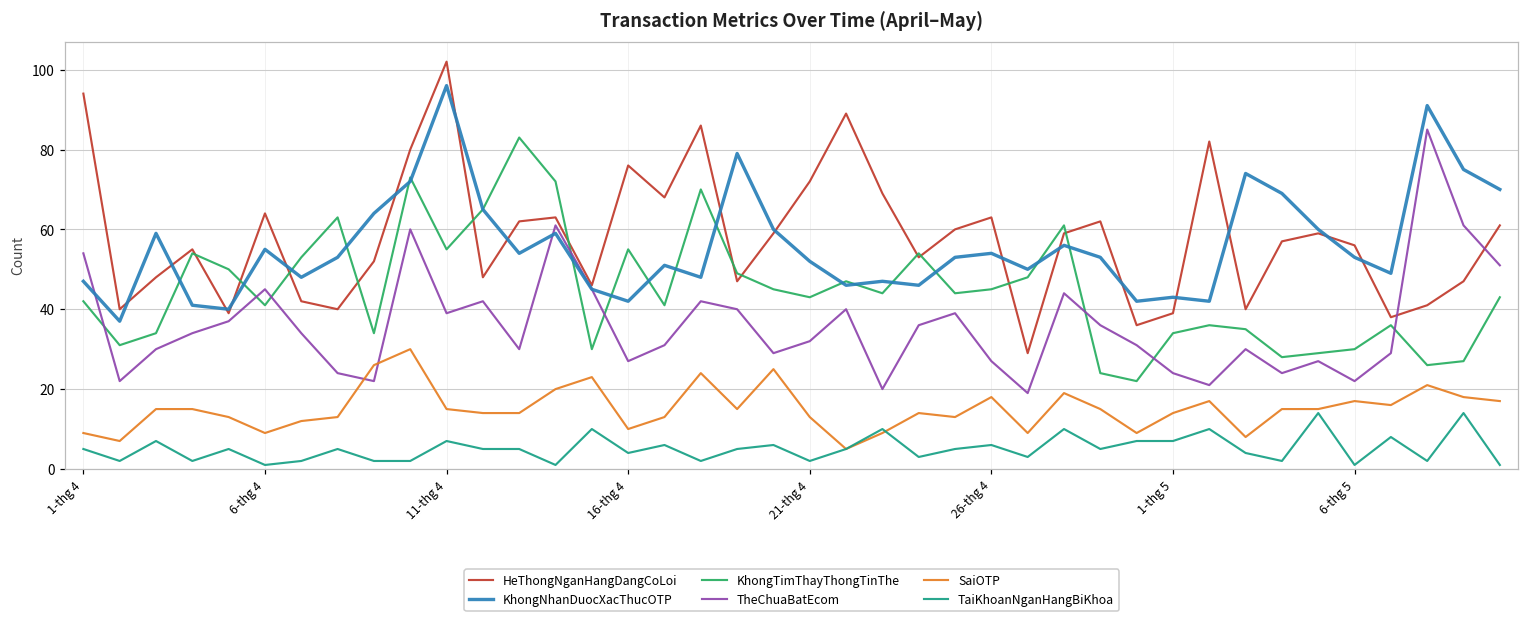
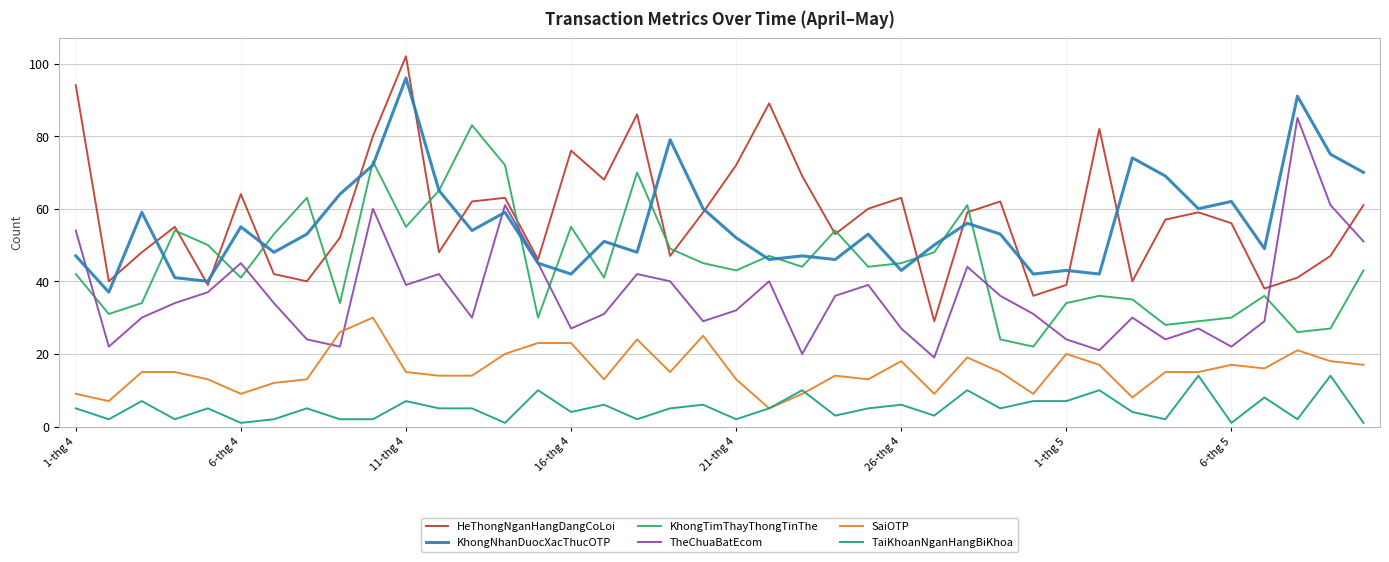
  {
    "HeThongNganHangDangCoLoi": {
      "1-thg 4": 94,
      "6-thg 4": 64,
      "11-thg 4": 102,
      "16-thg 4": 76,
      "21-thg 4": 72,
      "26-thg 4": 63,
      "1-thg 5": 39,
      "6-thg 5": 56
    },
    "KhongNhanDuocXacThucOTP": {
      "1-thg 4": 47,
      "6-thg 4": 55,
      "11-thg 4": 96,
      "16-thg 4": 42,
      "21-thg 4": 52,
-     "26-thg 4": 54,
+     "26-thg 4": 43,
      "1-thg 5": 43,
-     "6-thg 5": 53
+     "6-thg 5": 62
    },
    "TheChuaBatEcom": {
      "1-thg 4": 54,
      "6-thg 4": 45,
      "11-thg 4": 39,
      "16-thg 4": 27,
      "21-thg 4": 32,
      "26-thg 4": 27,
      "1-thg 5": 24,
      "6-thg 5": 22
    },
    "SaiOTP": {
      "1-thg 4": 9,
      "6-thg 4": 9,
      "11-thg 4": 15,
-     "16-thg 4": 10,
+     "16-thg 4": 23,
      "21-thg 4": 13,
      "26-thg 4": 18,
-     "1-thg 5": 14,
+     "1-thg 5": 20,
      "6-thg 5": 17
    }
  }
